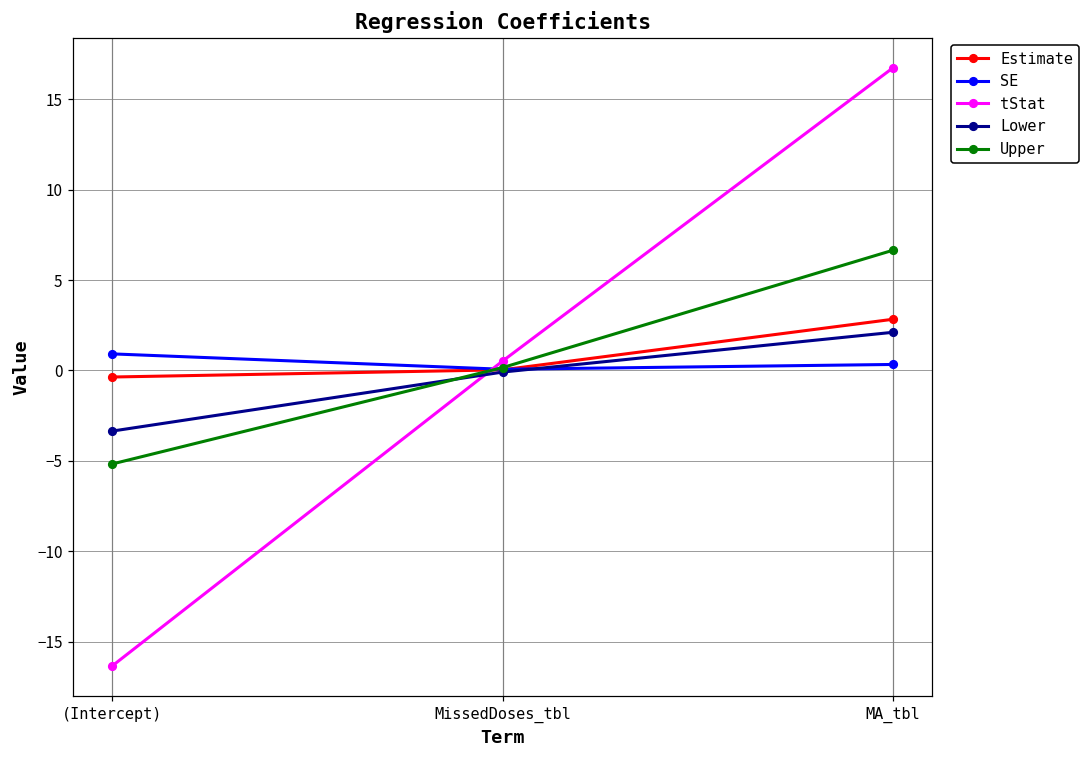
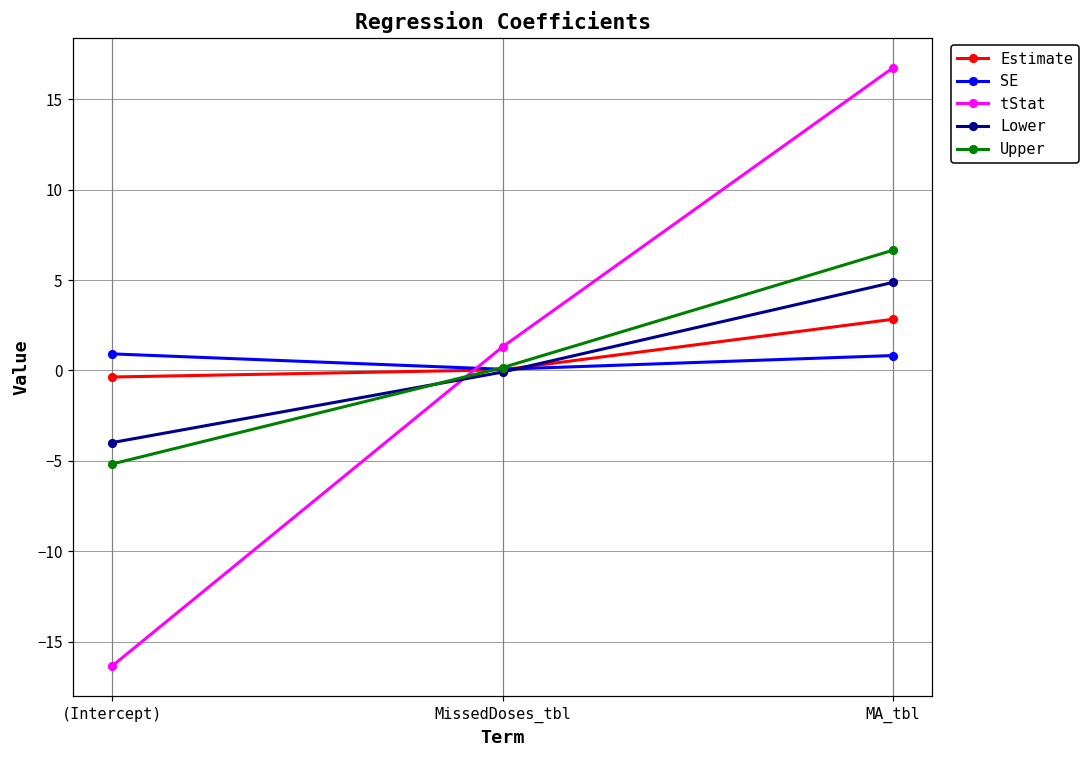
  {
    "Estimate": {
      "(Intercept)": -0.4,
      "MA_tbl": 2.8
    },
    "SE": {
      "(Intercept)": 0.9,
-     "MA_tbl": 0.3
+     "MA_tbl": 0.8
    },
    "tStat": {
      "(Intercept)": -16.3,
-     "MissedDoses_tbl": 0.5,
+     "MissedDoses_tbl": 1.3,
      "MA_tbl": 16.7
    },
    "Lower": {
-     "(Intercept)": -3.4,
-     "MA_tbl": 2.1
+     "(Intercept)": -4.0,
+     "MA_tbl": 4.9
    },
    "Upper": {
      "(Intercept)": -5.2,
      "MA_tbl": 6.6
    }
  }
